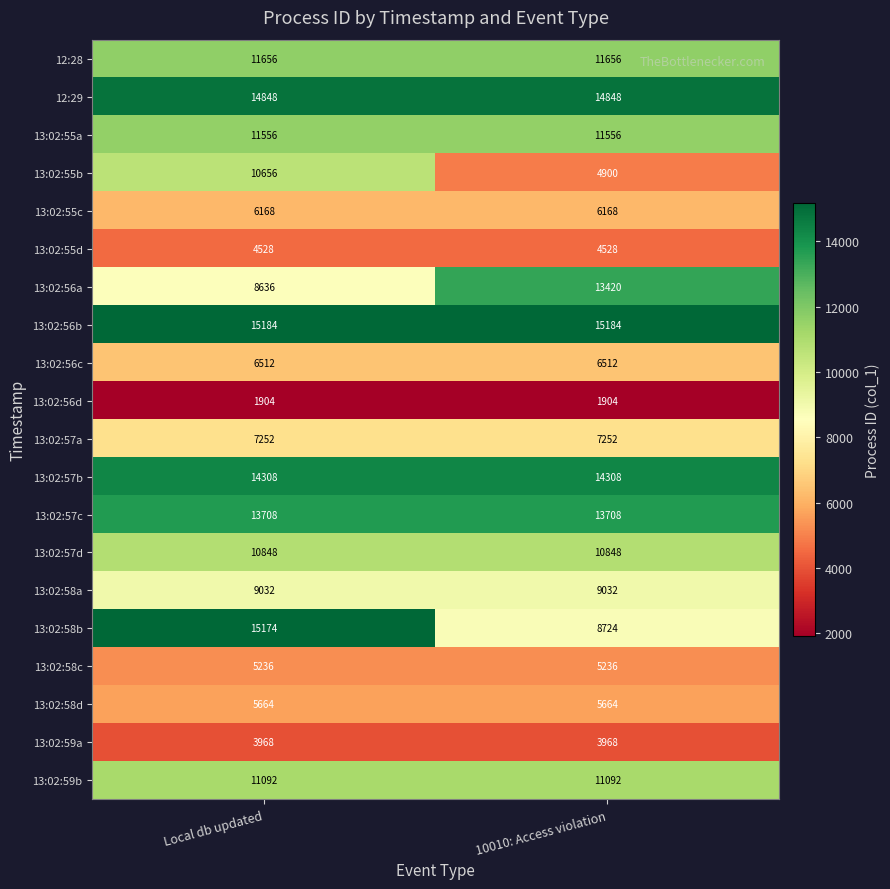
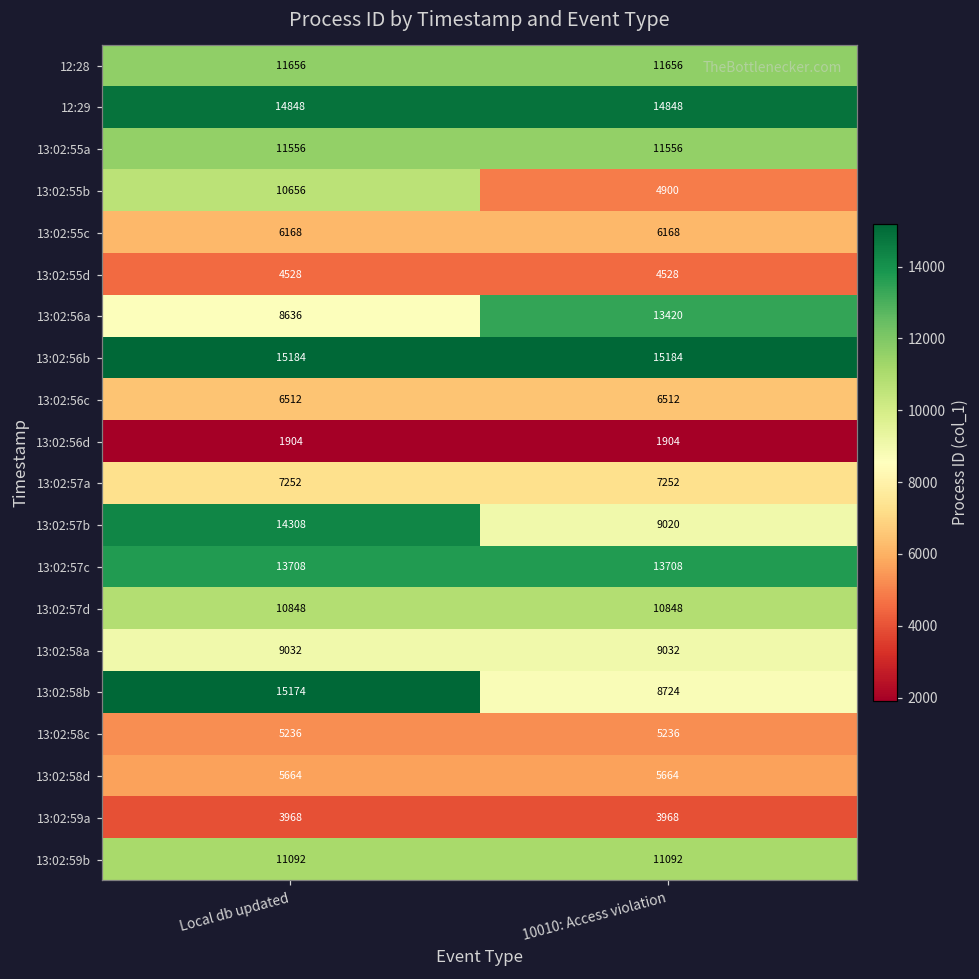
  {
    "12:28": {
      "Local db updated": 11656
    },
    "12:29": {
      "Local db updated": 14848,
      "10010: Access violation": 14848
    },
    "13:02:55a": {
      "Local db updated": 11556,
      "10010: Access violation": 11556
    },
    "13:02:55b": {
      "Local db updated": 10656,
      "10010: Access violation": 4900
    },
    "13:02:55c": {
      "Local db updated": 6168,
      "10010: Access violation": 6168
    },
    "13:02:55d": {
      "Local db updated": 4528,
      "10010: Access violation": 4528
    },
    "13:02:56a": {
      "Local db updated": 8636,
      "10010: Access violation": 13420
    },
    "13:02:56b": {
      "Local db updated": 15184,
      "10010: Access violation": 15184
    },
    "13:02:56c": {
      "Local db updated": 6512,
      "10010: Access violation": 6512
    },
    "13:02:56d": {
      "Local db updated": 1904,
      "10010: Access violation": 1904
    },
    "13:02:57a": {
      "Local db updated": 7252,
      "10010: Access violation": 7252
    },
    "13:02:57b": {
      "Local db updated": 14308,
-     "10010: Access violation": 14308
+     "10010: Access violation": 9020
    },
    "13:02:57c": {
      "Local db updated": 13708,
      "10010: Access violation": 13708
    },
    "13:02:57d": {
      "Local db updated": 10848,
      "10010: Access violation": 10848
    },
    "13:02:58a": {
      "Local db updated": 9032,
      "10010: Access violation": 9032
    },
    "13:02:58b": {
      "Local db updated": 15174,
      "10010: Access violation": 8724
    },
    "13:02:58c": {
      "Local db updated": 5236,
      "10010: Access violation": 5236
    },
    "13:02:58d": {
      "Local db updated": 5664,
      "10010: Access violation": 5664
    },
    "13:02:59a": {
      "Local db updated": 3968,
      "10010: Access violation": 3968
    },
    "13:02:59b": {
      "Local db updated": 11092,
      "10010: Access violation": 11092
    }
  }
